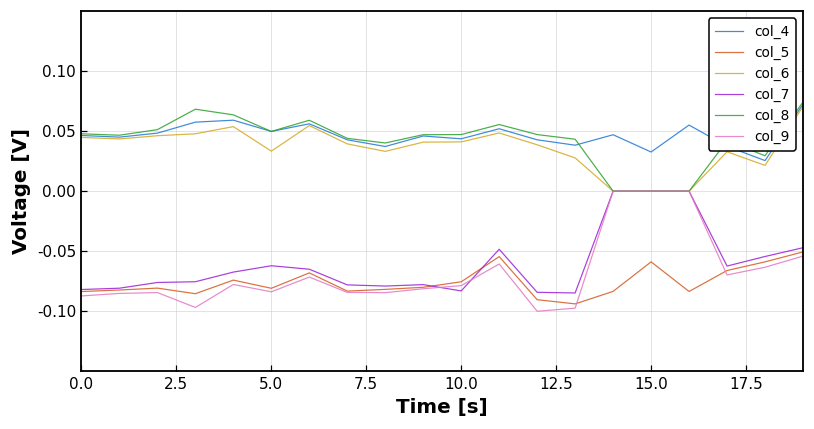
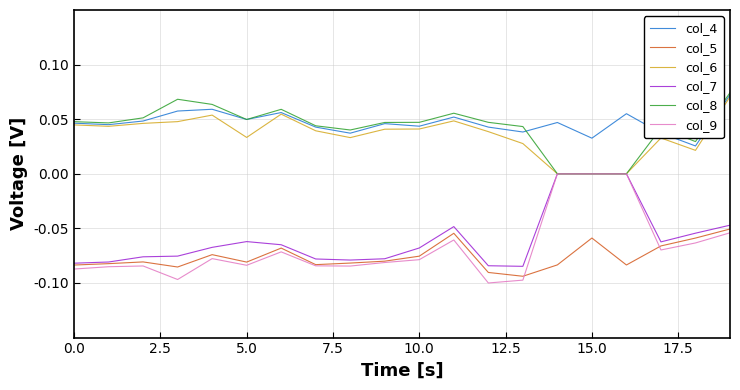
  {
    "col_4": {
      "10.0": 0.044,
      "15.0": 0.033
    },
    "col_5": {
      "5.0": -0.081,
      "10.0": -0.075,
      "15.0": -0.059
    },
    "col_6": {
      "5.0": 0.033,
      "10.0": 0.041
    },
    "col_7": {
      "5.0": -0.062,
-     "10.0": -0.083
+     "10.0": -0.068
    },
    "col_8": {
      "10.0": 0.047
    },
    "col_9": {
      "0.0": -0.087,
      "5.0": -0.084,
      "10.0": -0.079
    }
  }
